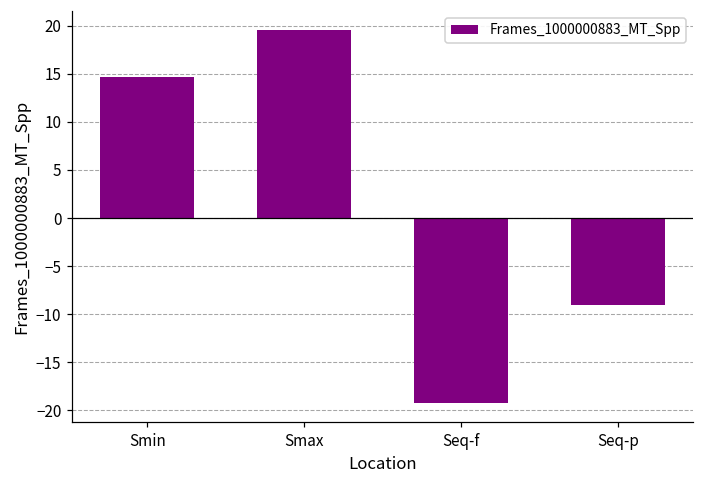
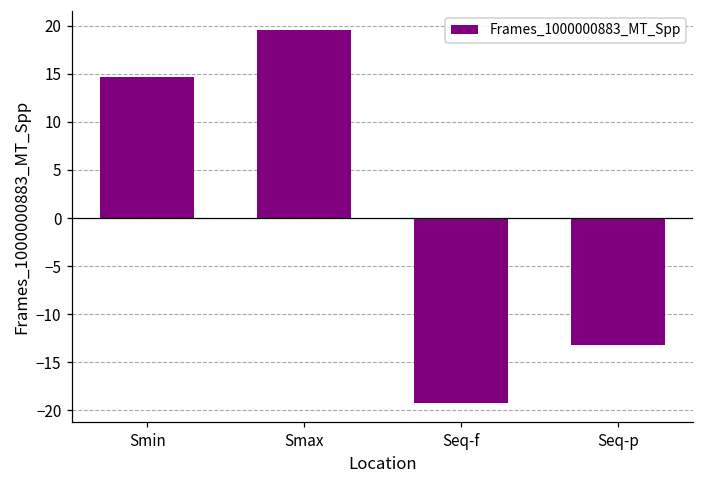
  {
    "Smin": 15,
    "Smax": 20,
    "Seq-f": -19,
-   "Seq-p": -9
+   "Seq-p": -13
  }
